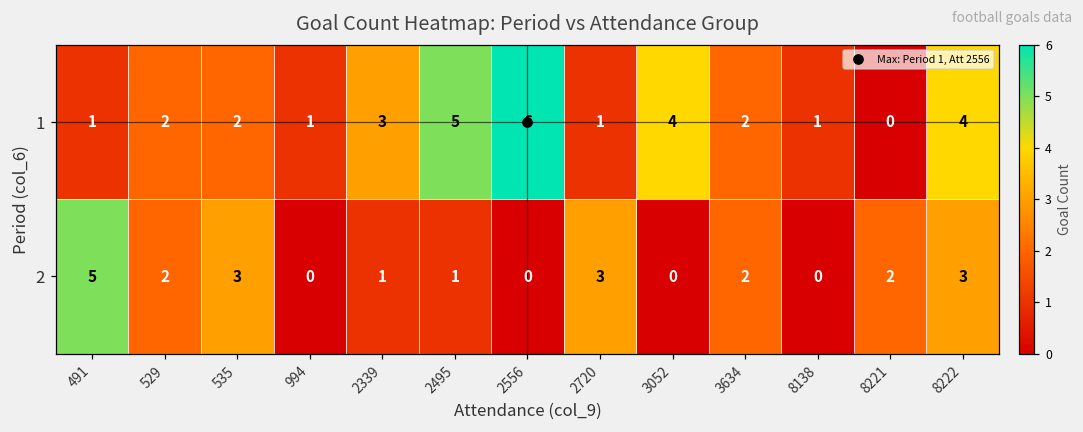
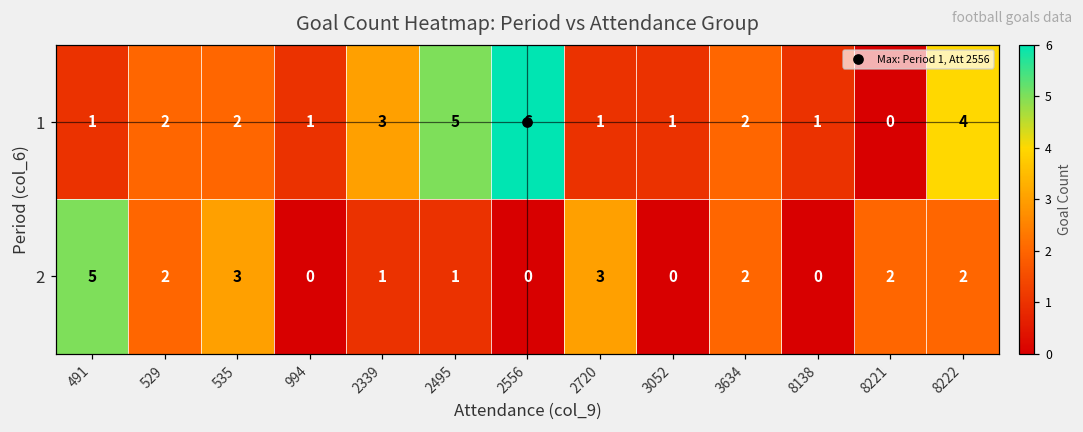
  {
    "1": {
      "491": 1,
      "529": 2,
      "535": 2,
      "994": 1,
      "2339": 3,
      "2495": 5,
      "2720": 1,
-     "3052": 4,
+     "3052": 1,
      "3634": 2,
      "8138": 1,
      "8221": 0,
      "8222": 4
    },
    "2": {
      "491": 5,
      "529": 2,
      "535": 3,
      "994": 0,
      "2339": 1,
      "2495": 1,
      "2556": 0,
      "2720": 3,
      "3052": 0,
      "3634": 2,
      "8138": 0,
      "8221": 2,
-     "8222": 3
+     "8222": 2
    }
  }
